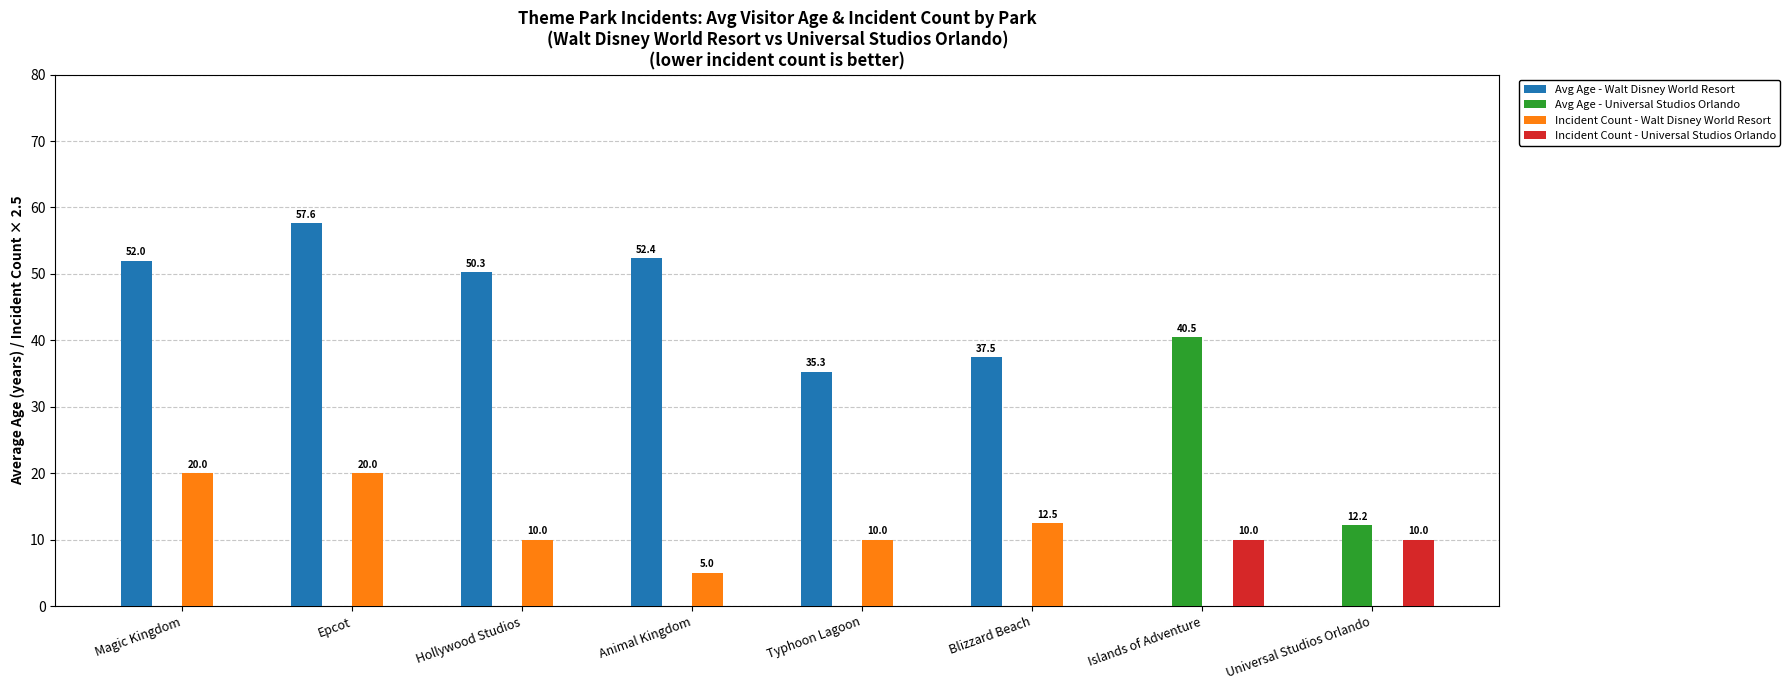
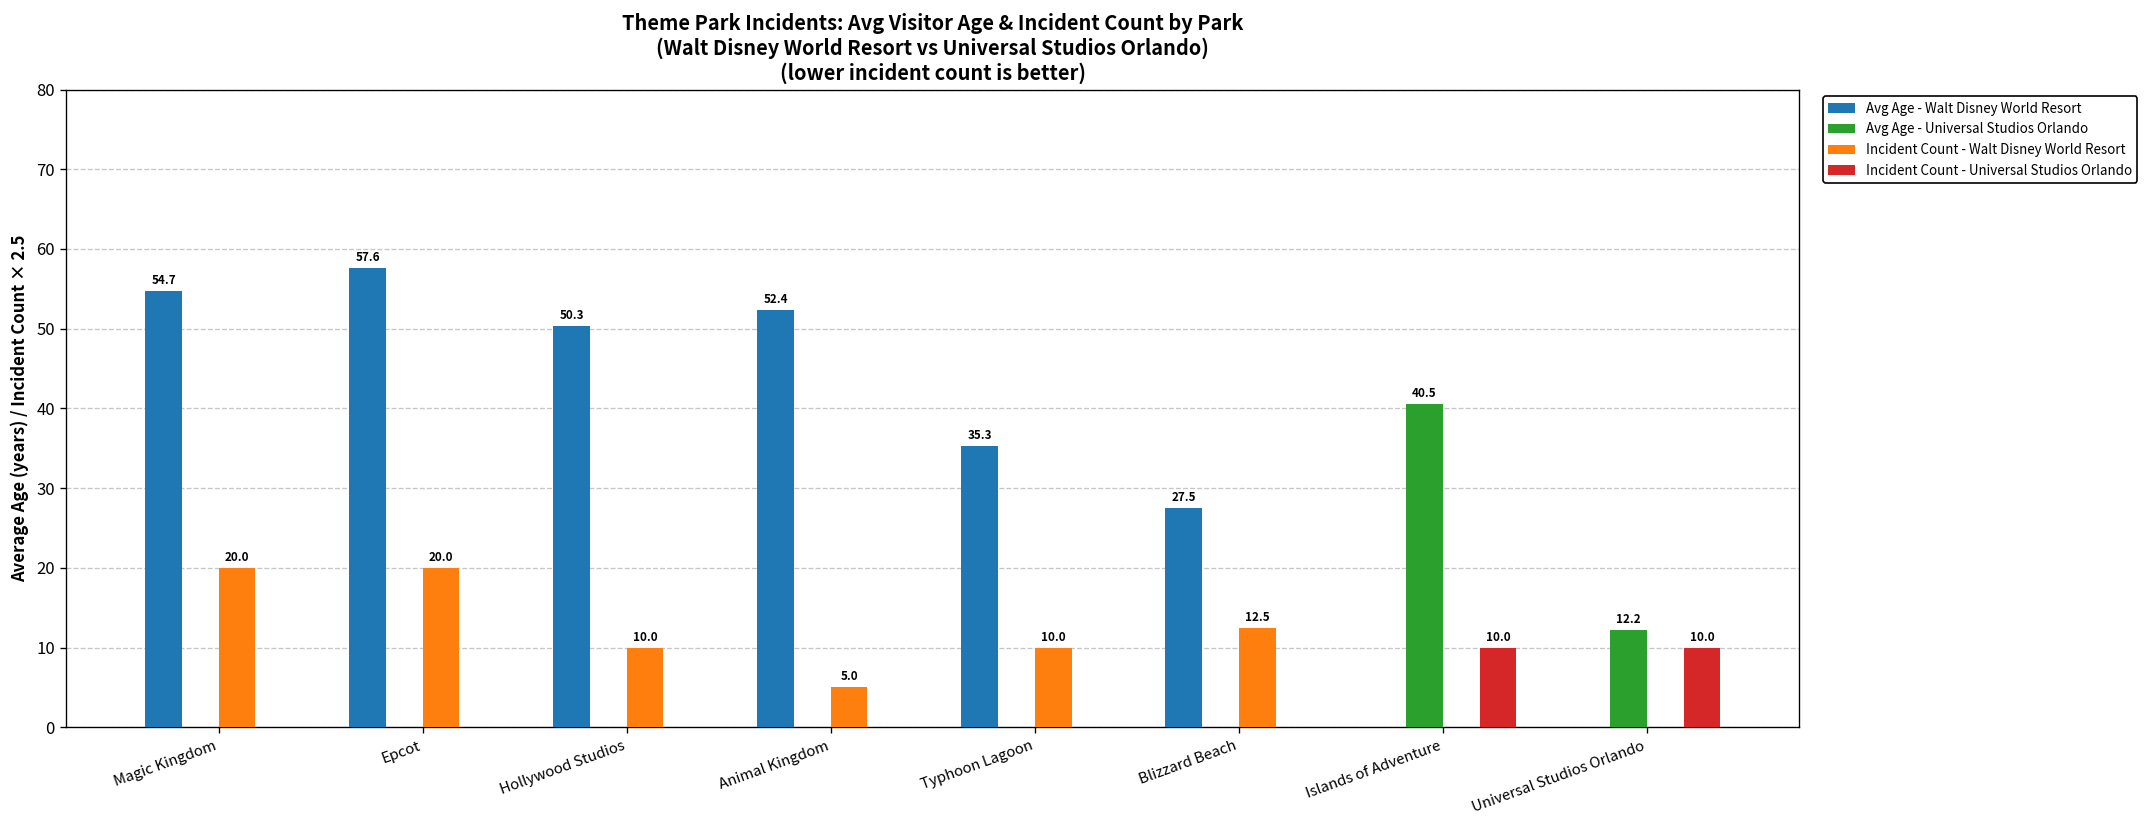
  {
    "Avg Age - Walt Disney World Resort": {
-     "Magic Kingdom": 52.0,
+     "Magic Kingdom": 54.7,
      "Epcot": 57.6,
      "Hollywood Studios": 50.3,
      "Animal Kingdom": 52.4,
      "Typhoon Lagoon": 35.3,
-     "Blizzard Beach": 37.5
+     "Blizzard Beach": 27.5
    },
    "Avg Age - Universal Studios Orlando": {
      "Islands of Adventure": 40.5,
      "Universal Studios Orlando": 12.2
    },
    "Incident Count - Walt Disney World Resort": {
      "Magic Kingdom": 20.0,
      "Epcot": 20.0,
      "Hollywood Studios": 10.0,
      "Animal Kingdom": 5.0,
      "Typhoon Lagoon": 10.0,
      "Blizzard Beach": 12.5
    },
    "Incident Count - Universal Studios Orlando": {
      "Islands of Adventure": 10.0,
      "Universal Studios Orlando": 10.0
    }
  }
